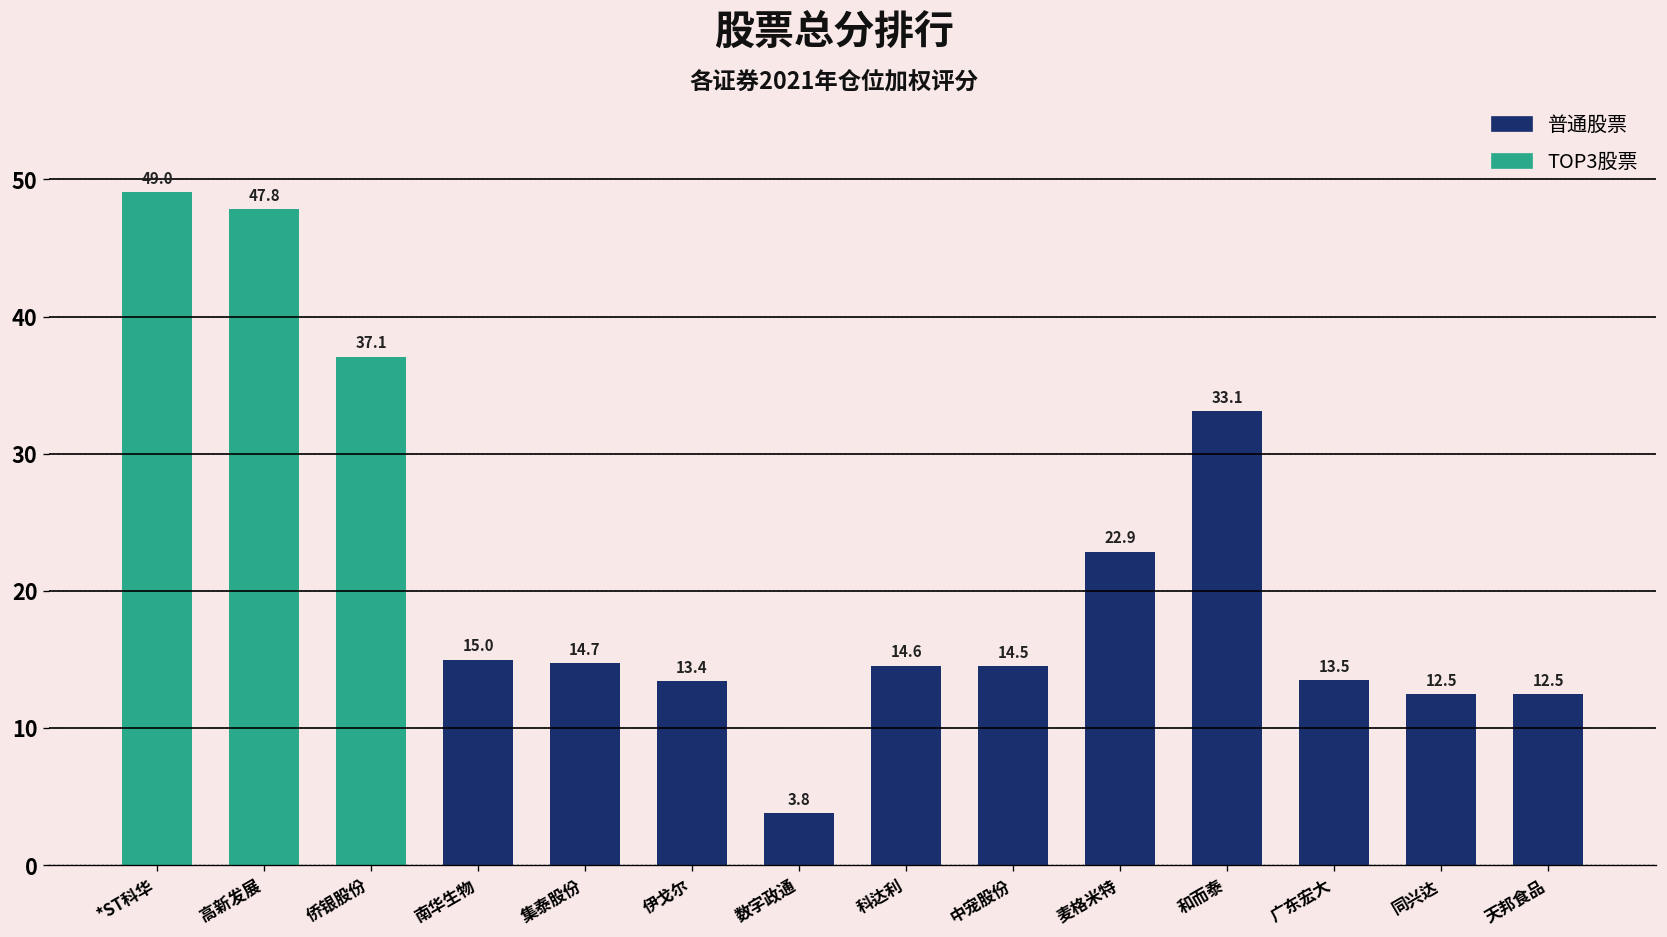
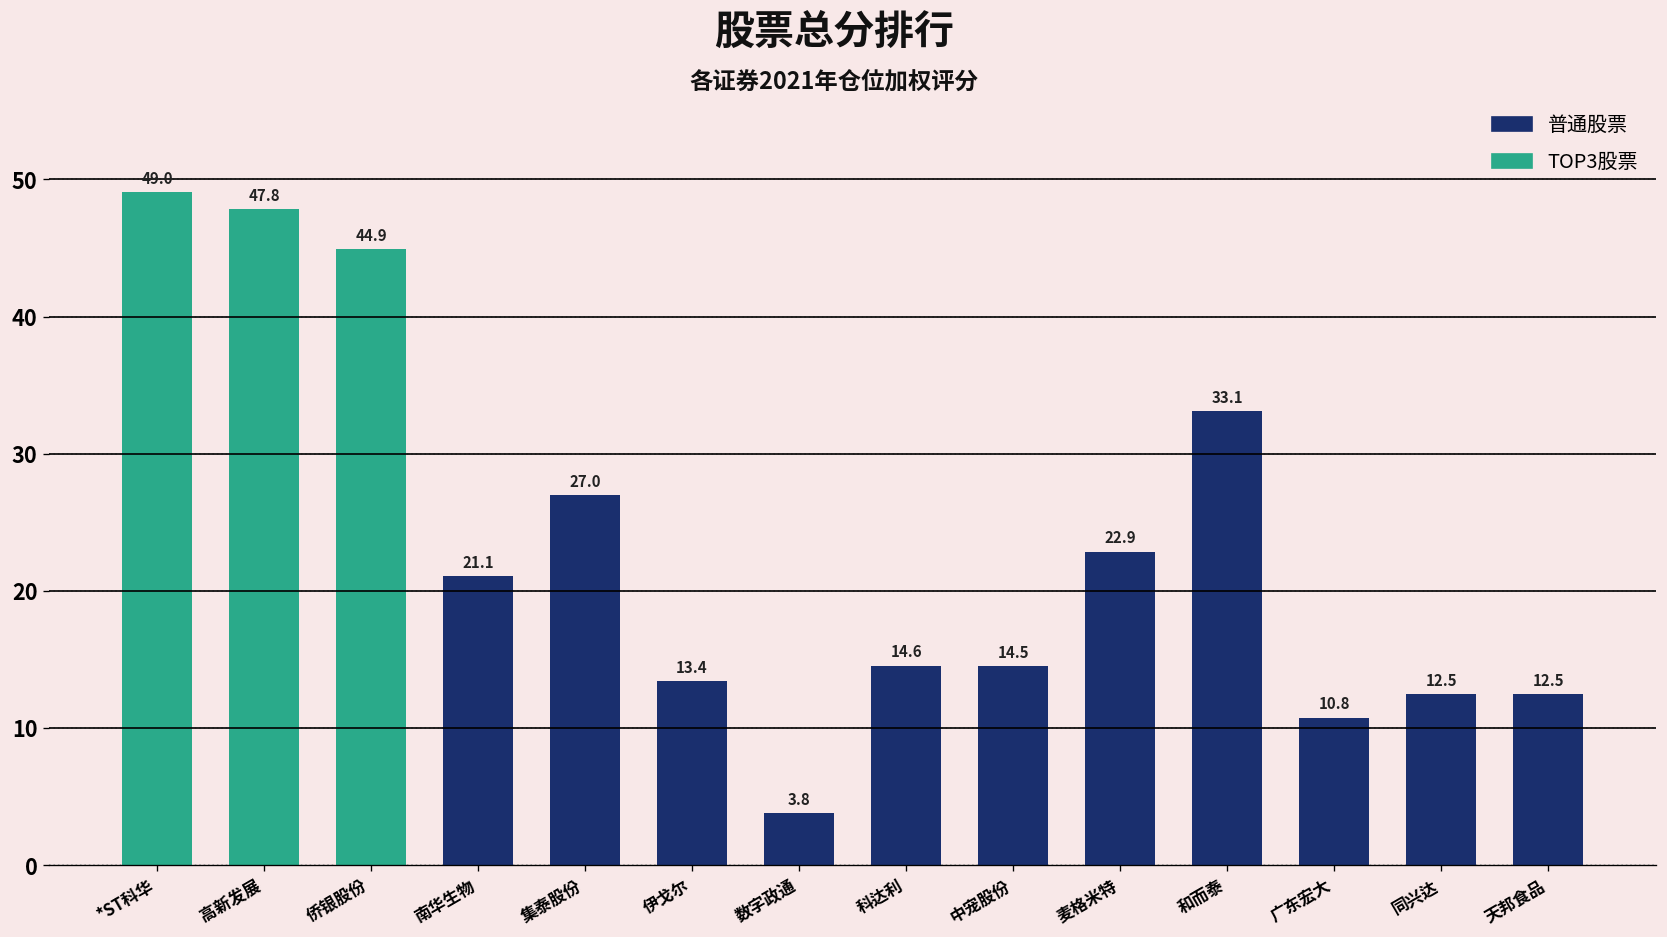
  {
    "*ST科华": 49.0,
    "高新发展": 47.8,
-   "侨银股份": 37.1,
-   "南华生物": 15.0,
-   "集泰股份": 14.7,
+   "侨银股份": 44.9,
+   "南华生物": 21.1,
+   "集泰股份": 27.0,
    "伊戈尔": 13.4,
    "数字政通": 3.8,
    "科达利": 14.6,
    "中宠股份": 14.5,
    "麦格米特": 22.9,
    "和而泰": 33.1,
-   "广东宏大": 13.5,
+   "广东宏大": 10.8,
    "同兴达": 12.5,
    "天邦食品": 12.5
  }
